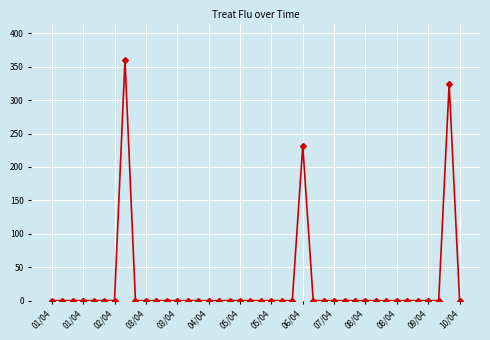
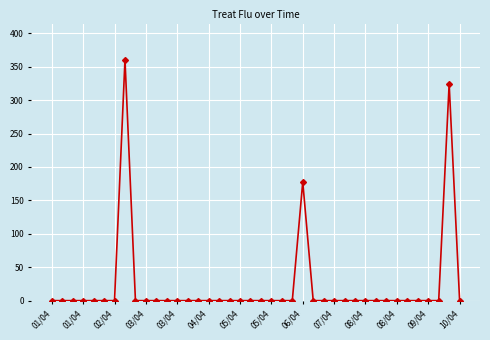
  {
    "02/04": 0,
    "04/04": 0,
-   "06/04": 230,
+   "06/04": 180,
    "07/04": 0,
    "09/04": 0,
    "10/04": 0
  }
